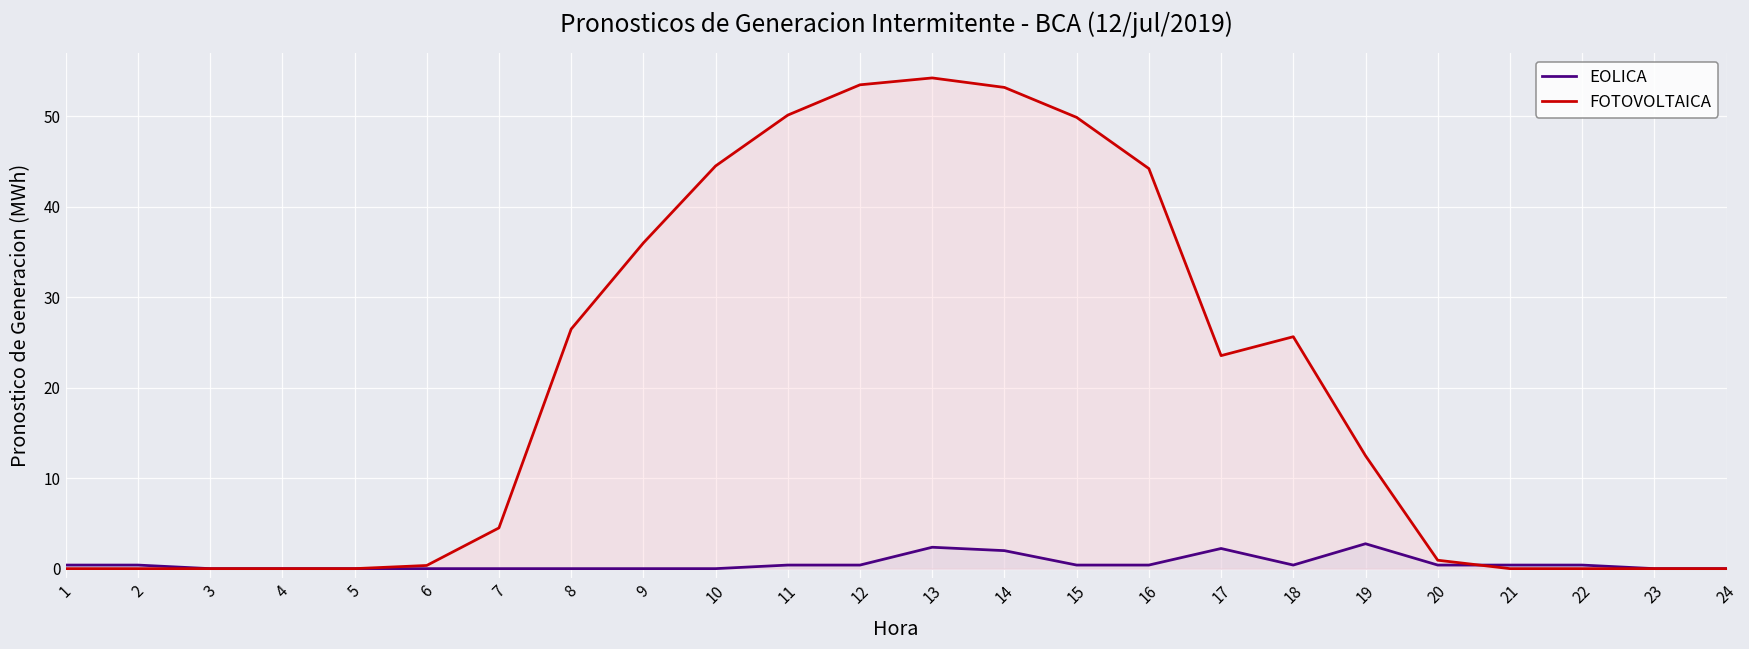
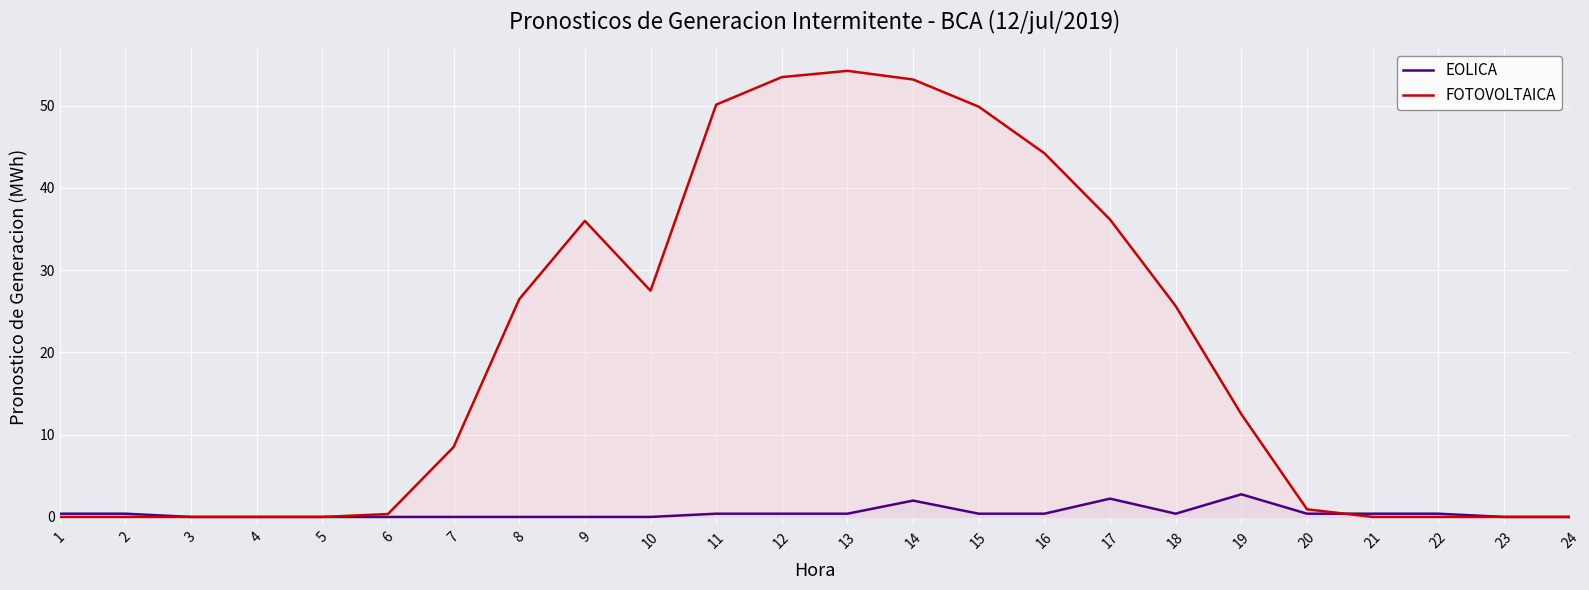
  {
    "EOLICA": {
      "1": 0,
      "2": 0,
      "6": 0,
      "7": 0,
      "8": 0,
      "9": 0,
      "10": 0,
      "11": 0,
      "12": 0,
-     "13": 2,
+     "13": 0,
      "14": 2,
      "15": 0,
      "16": 0,
      "17": 2,
      "18": 0,
      "19": 3,
      "20": 0,
      "21": 0,
      "22": 0
    },
    "FOTOVOLTAICA": {
      "1": 0,
      "2": 0,
      "6": 0,
-     "7": 5,
+     "7": 9,
      "8": 26,
      "9": 36,
-     "10": 45,
+     "10": 28,
      "11": 50,
      "12": 53,
      "13": 54,
      "14": 53,
      "15": 50,
      "16": 44,
-     "17": 24,
+     "17": 36,
      "18": 26,
      "19": 12,
      "20": 1,
      "21": 0,
      "22": 0
    }
  }
